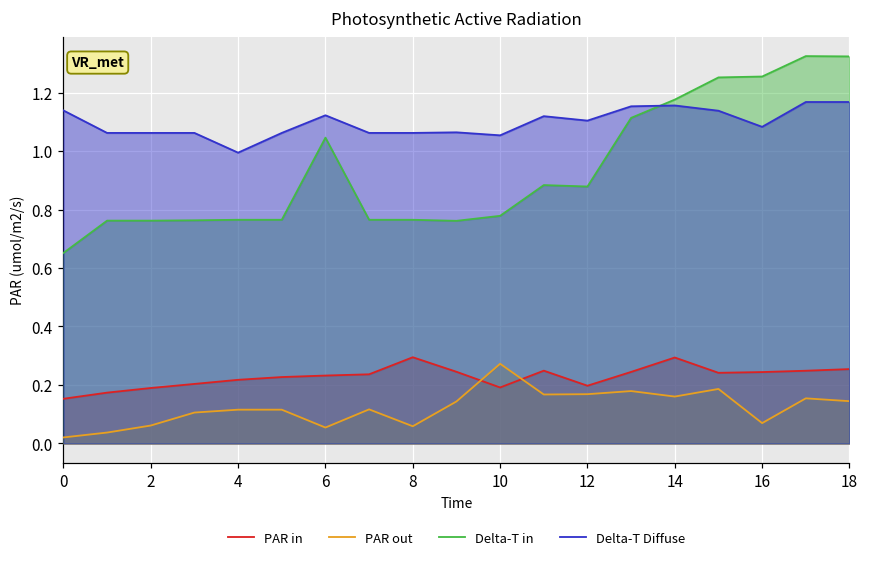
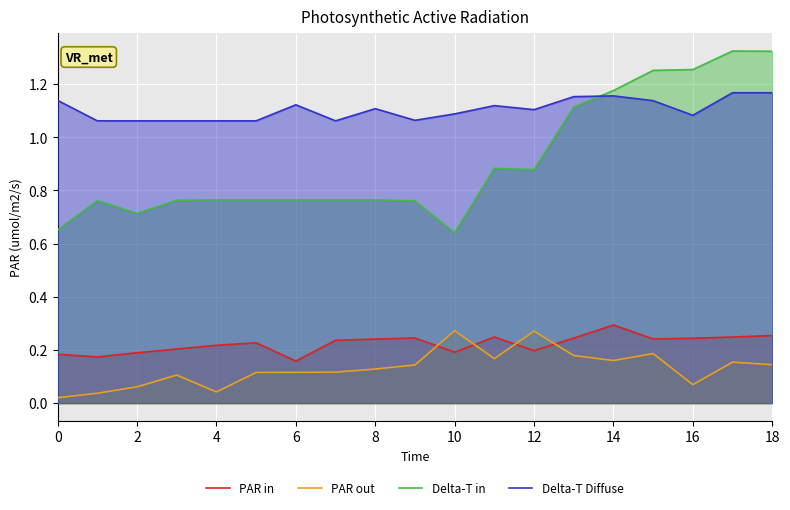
  {
    "PAR in": {
-     "0": 0.15,
+     "0": 0.18,
      "2": 0.19,
      "4": 0.22,
-     "6": 0.23,
-     "8": 0.29,
+     "6": 0.16,
+     "8": 0.24,
      "10": 0.19,
      "12": 0.20,
      "14": 0.29,
      "16": 0.24,
      "18": 0.25
    },
    "PAR out": {
      "0": 0.02,
      "2": 0.06,
-     "4": 0.12,
-     "6": 0.05,
-     "8": 0.06,
+     "4": 0.04,
+     "6": 0.12,
+     "8": 0.13,
      "10": 0.27,
-     "12": 0.17,
+     "12": 0.27,
      "14": 0.16,
      "16": 0.07,
      "18": 0.14
    },
    "Delta-T in": {
      "0": 0.65,
-     "2": 0.76,
+     "2": 0.71,
      "4": 0.76,
-     "6": 1.05,
+     "6": 0.76,
      "8": 0.76,
-     "10": 0.78,
+     "10": 0.64,
      "12": 0.88,
      "14": 1.18,
      "16": 1.25,
      "18": 1.32
    },
    "Delta-T Diffuse": {
      "0": 1.14,
      "2": 1.06,
-     "4": 0.99,
+     "4": 1.06,
      "6": 1.12,
-     "8": 1.06,
-     "10": 1.05,
+     "8": 1.11,
+     "10": 1.09,
      "12": 1.10,
      "14": 1.16,
      "16": 1.08,
      "18": 1.17
    }
  }
